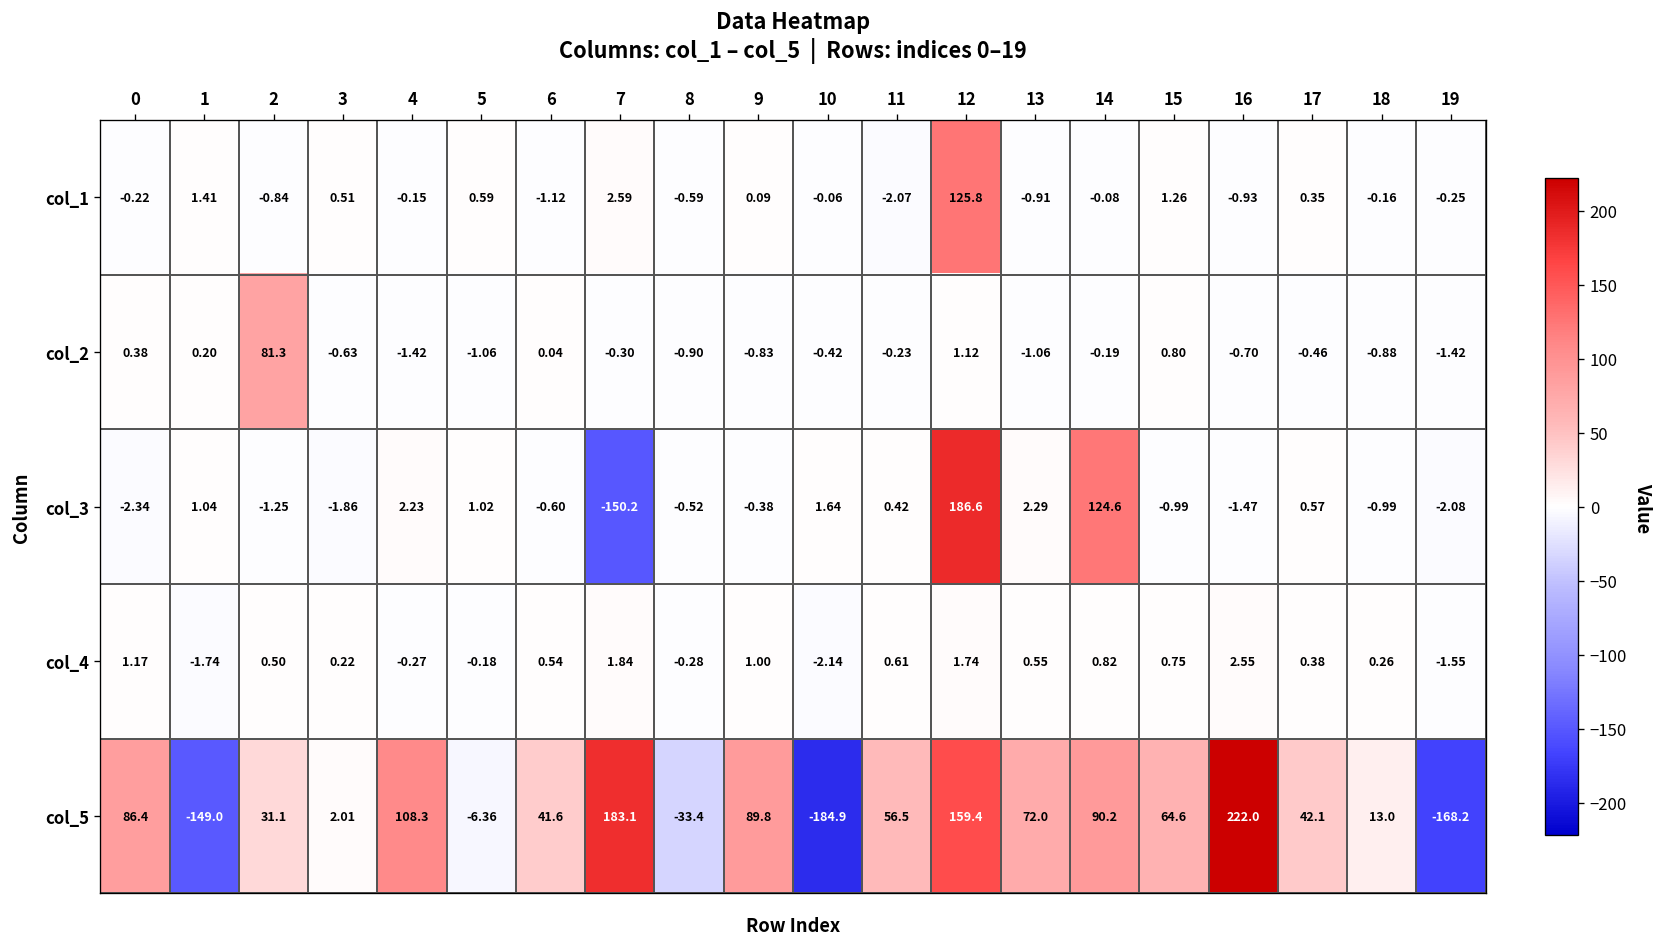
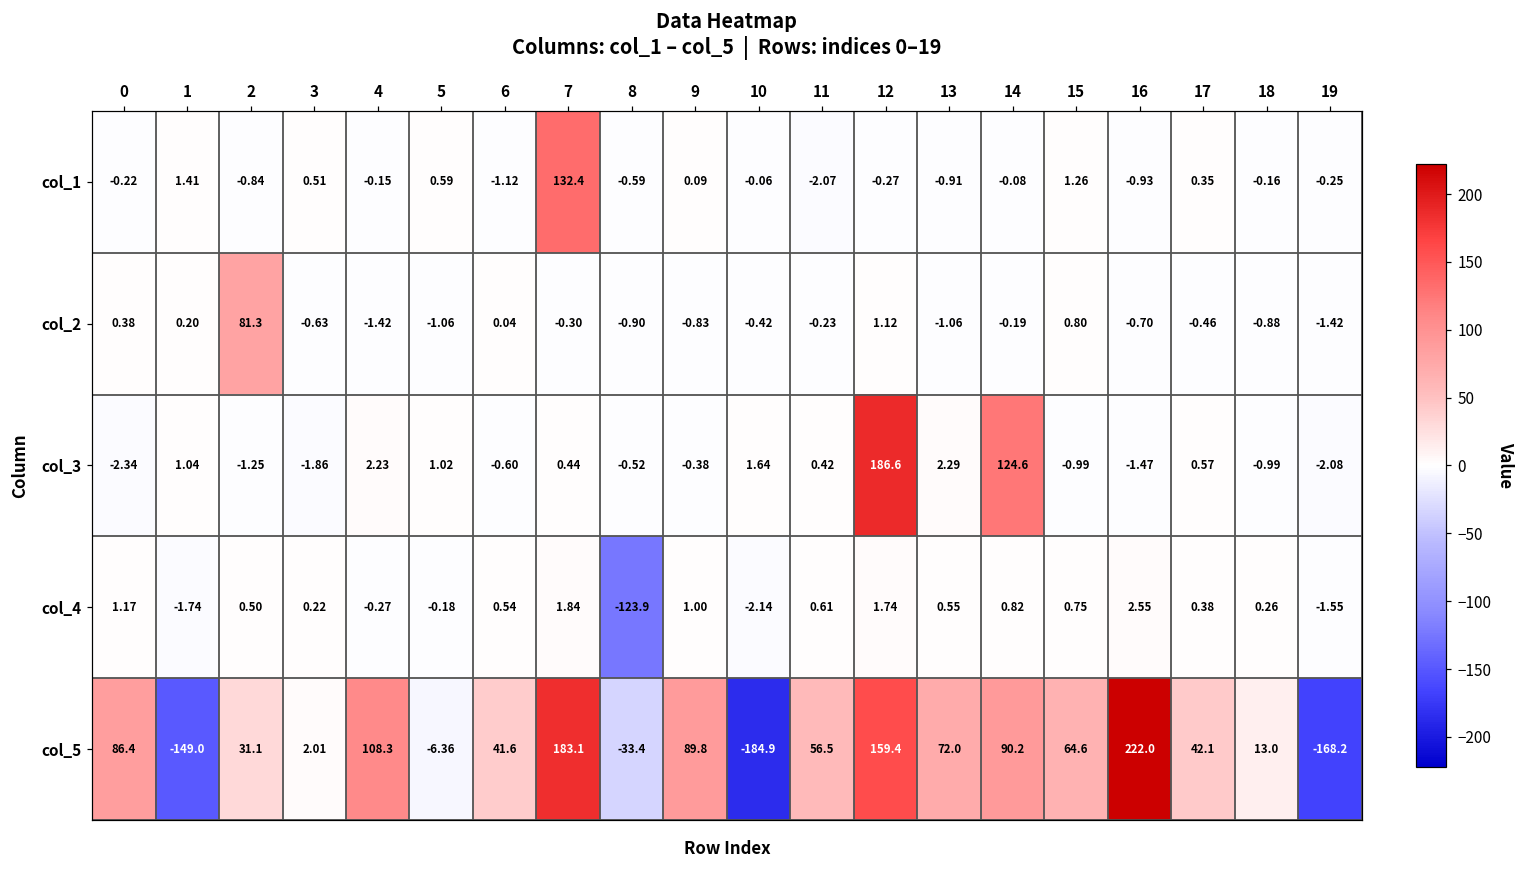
  {
    "col_1": {
      "0": -0.22,
      "1": 1.41,
      "2": -0.84,
      "3": 0.51,
      "4": -0.15,
      "5": 0.59,
      "6": -1.12,
-     "7": 2.59,
+     "7": 132.4,
      "8": -0.59,
      "9": 0.09,
      "10": -0.06,
      "11": -2.07,
-     "12": 125.8,
+     "12": -0.27,
      "13": -0.91,
      "14": -0.08,
      "15": 1.26,
      "16": -0.93,
      "17": 0.35,
      "18": -0.16,
      "19": -0.25
    },
    "col_2": {
      "0": 0.38,
      "1": 0.20,
      "2": 81.3,
      "3": -0.63,
      "4": -1.42,
      "5": -1.06,
      "6": 0.04,
      "7": -0.30,
      "8": -0.90,
      "9": -0.83,
      "10": -0.42,
      "11": -0.23,
      "12": 1.12,
      "13": -1.06,
      "14": -0.19,
      "15": 0.80,
      "16": -0.70,
      "17": -0.46,
      "18": -0.88,
      "19": -1.42
    },
    "col_3": {
      "0": -2.34,
      "1": 1.04,
      "2": -1.25,
      "3": -1.86,
      "4": 2.23,
      "5": 1.02,
      "6": -0.60,
-     "7": -150.2,
+     "7": 0.44,
      "8": -0.52,
      "9": -0.38,
      "10": 1.64,
      "11": 0.42,
      "12": 186.6,
      "13": 2.29,
      "14": 124.6,
      "15": -0.99,
      "16": -1.47,
      "17": 0.57,
      "18": -0.99,
      "19": -2.08
    },
    "col_4": {
      "0": 1.17,
      "1": -1.74,
      "2": 0.50,
      "3": 0.22,
      "4": -0.27,
      "5": -0.18,
      "6": 0.54,
      "7": 1.84,
-     "8": -0.28,
+     "8": -123.9,
      "9": 1.00,
      "10": -2.14,
      "11": 0.61,
      "12": 1.74,
      "13": 0.55,
      "14": 0.82,
      "15": 0.75,
      "16": 2.55,
      "17": 0.38,
      "18": 0.26,
      "19": -1.55
    },
    "col_5": {
      "0": 86.4,
      "1": -149.0,
      "2": 31.1,
      "3": 2.01,
      "4": 108.3,
      "5": -6.36,
      "6": 41.6,
      "7": 183.1,
      "8": -33.4,
      "9": 89.8,
      "10": -184.9,
      "11": 56.5,
      "12": 159.4,
      "13": 72.0,
      "14": 90.2,
      "15": 64.6,
      "16": 222.0,
      "17": 42.1,
      "18": 13.0,
      "19": -168.2
    }
  }
